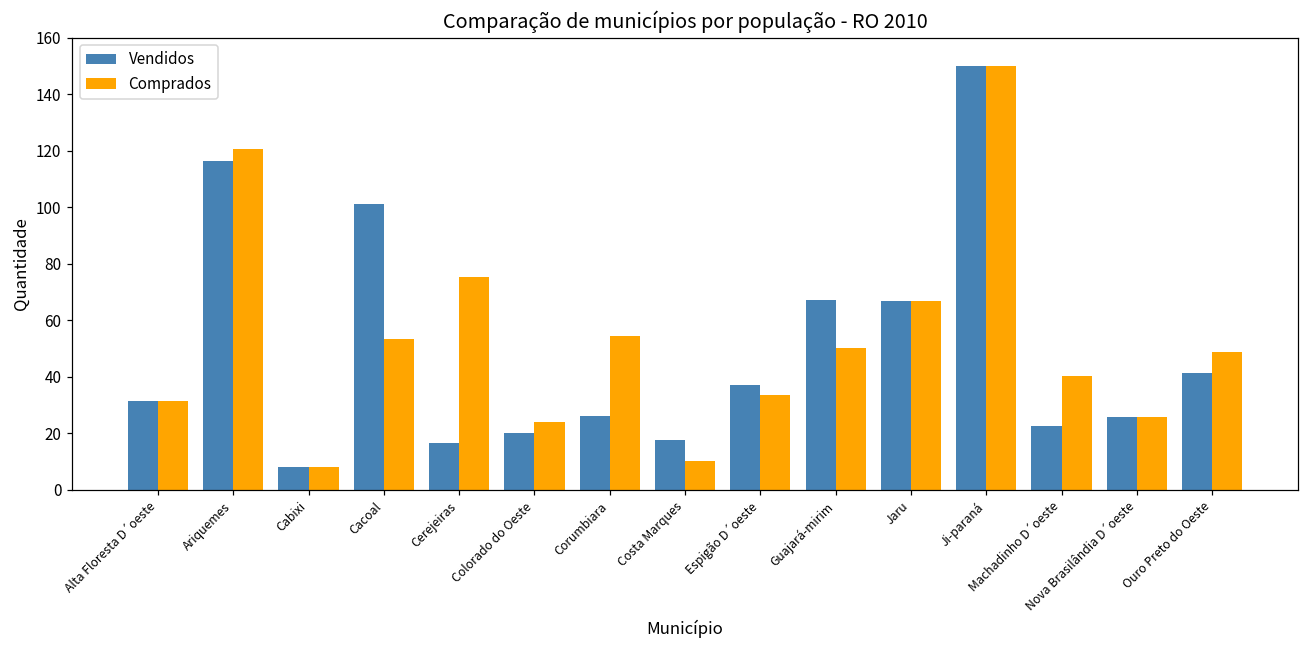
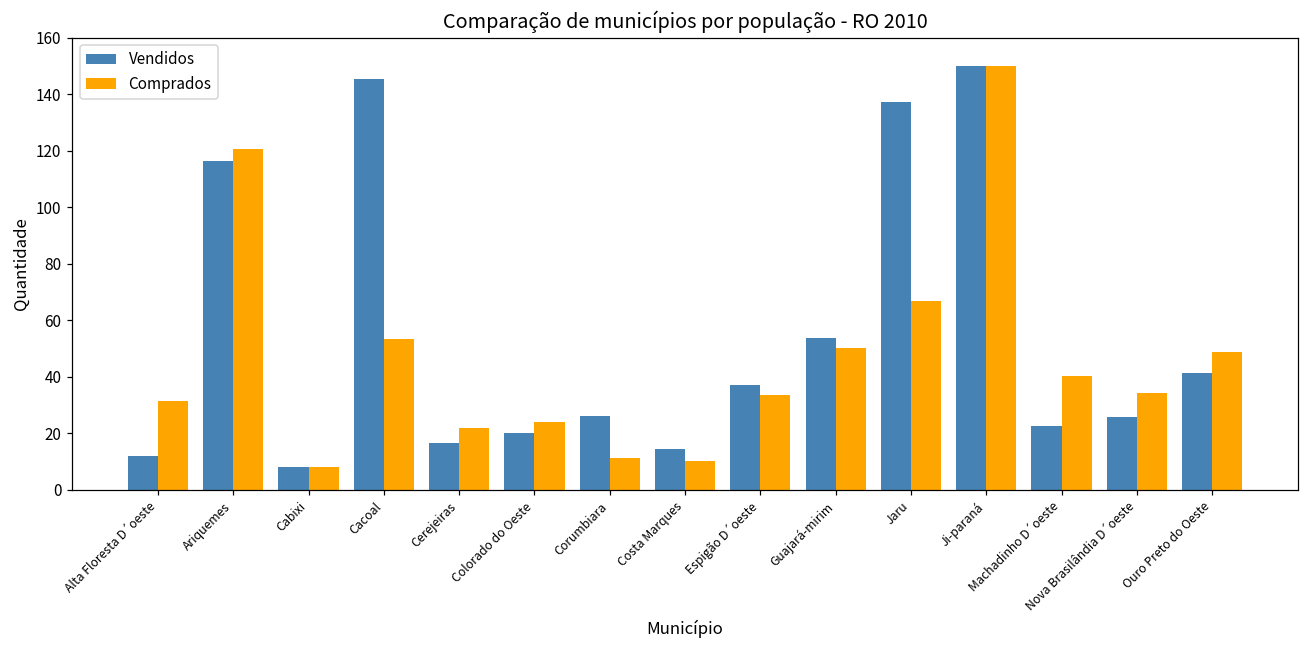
  {
    "Vendidos": {
-     "Alta Floresta D´oeste": 31,
+     "Alta Floresta D´oeste": 12,
      "Ariquemes": 116,
      "Cabixi": 8,
-     "Cacoal": 101,
+     "Cacoal": 146,
      "Cerejeiras": 17,
      "Colorado do Oeste": 20,
      "Corumbiara": 26,
-     "Costa Marques": 18,
+     "Costa Marques": 14,
      "Espigão D´oeste": 37,
-     "Guajará-mirim": 67,
-     "Jaru": 67,
+     "Guajará-mirim": 54,
+     "Jaru": 137,
      "Ji-paraná": 150,
      "Machadinho D´oeste": 23,
      "Nova Brasilândia D´oeste": 26,
      "Ouro Preto do Oeste": 41
    },
    "Comprados": {
      "Alta Floresta D´oeste": 31,
      "Ariquemes": 121,
      "Cabixi": 8,
      "Cacoal": 53,
-     "Cerejeiras": 75,
+     "Cerejeiras": 22,
      "Colorado do Oeste": 24,
-     "Corumbiara": 54,
+     "Corumbiara": 11,
      "Costa Marques": 10,
      "Espigão D´oeste": 34,
      "Guajará-mirim": 50,
      "Jaru": 67,
      "Ji-paraná": 150,
      "Machadinho D´oeste": 40,
-     "Nova Brasilândia D´oeste": 26,
+     "Nova Brasilândia D´oeste": 34,
      "Ouro Preto do Oeste": 49
    }
  }
